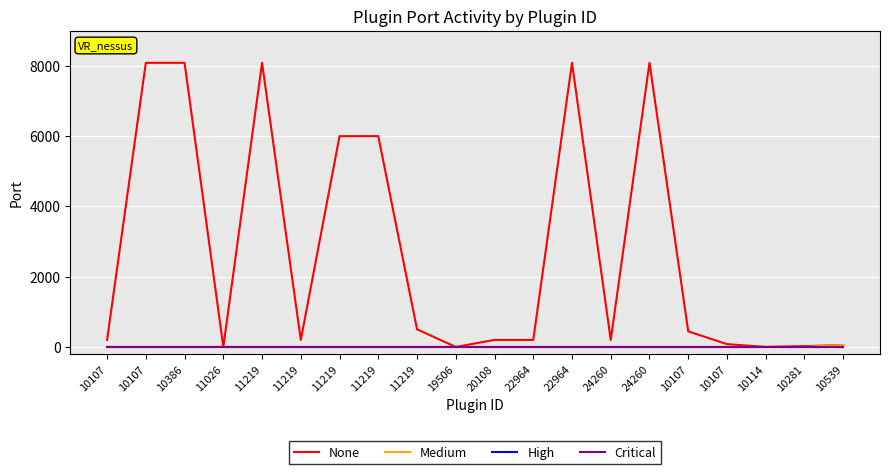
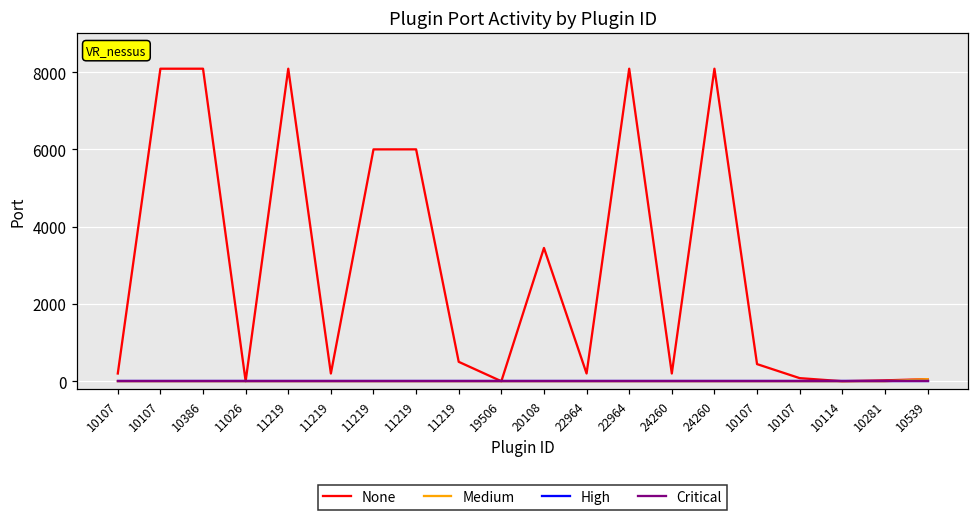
  {
    "None": {
      "10386": 8100,
-     "20108": 200
+     "20108": 3400
    }
  }
